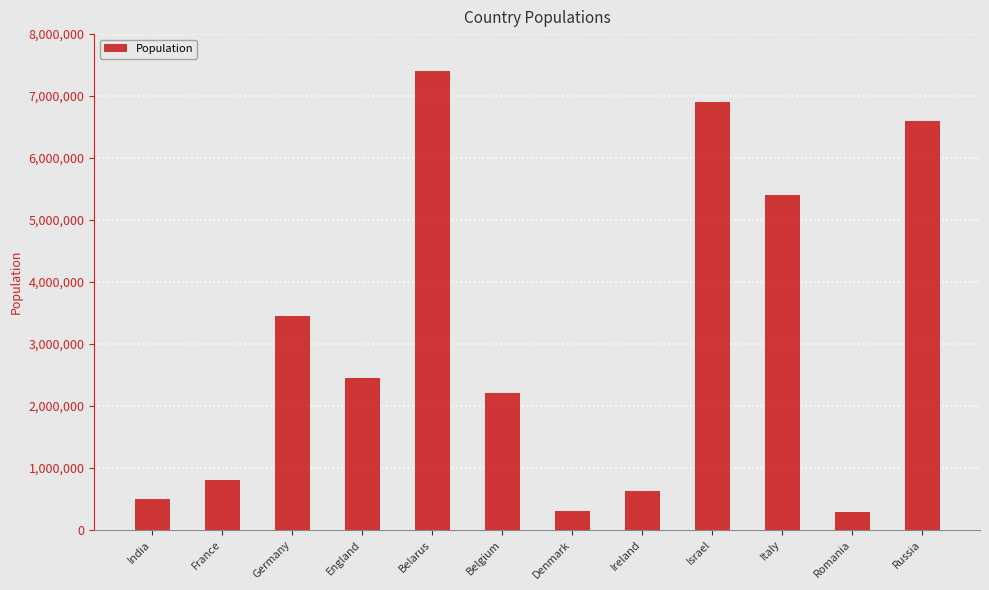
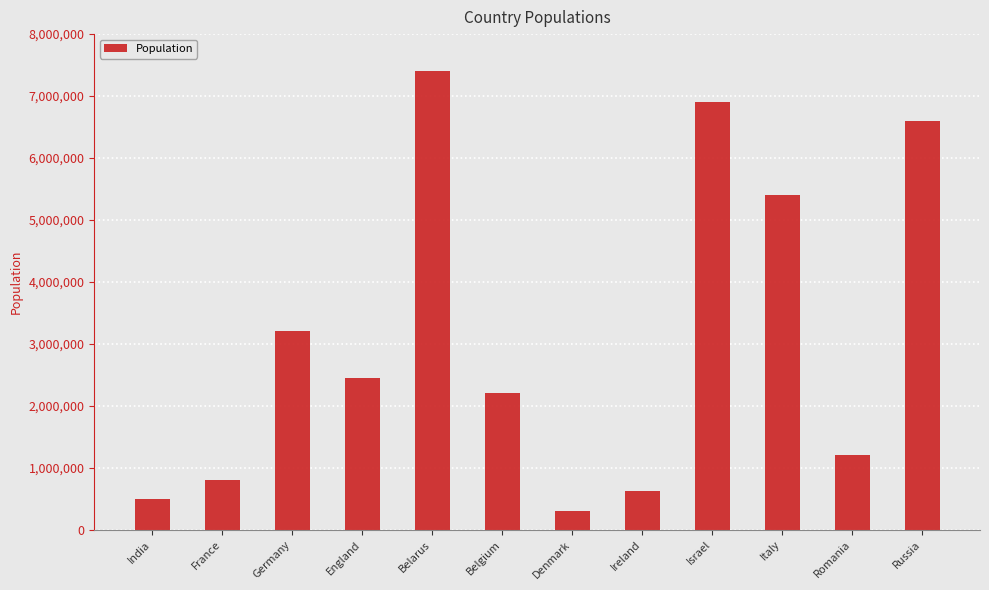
  {
    "India": "500,000",
    "France": "800,000",
-   "Germany": "3,400,000",
+   "Germany": "3,200,000",
    "England": "2,500,000",
    "Belarus": "7,400,000",
    "Belgium": "2,200,000",
    "Denmark": "300,000",
    "Ireland": "600,000",
    "Israel": "6,900,000",
    "Italy": "5,400,000",
-   "Romania": "300,000",
+   "Romania": "1,200,000",
    "Russia": "6,600,000"
  }
